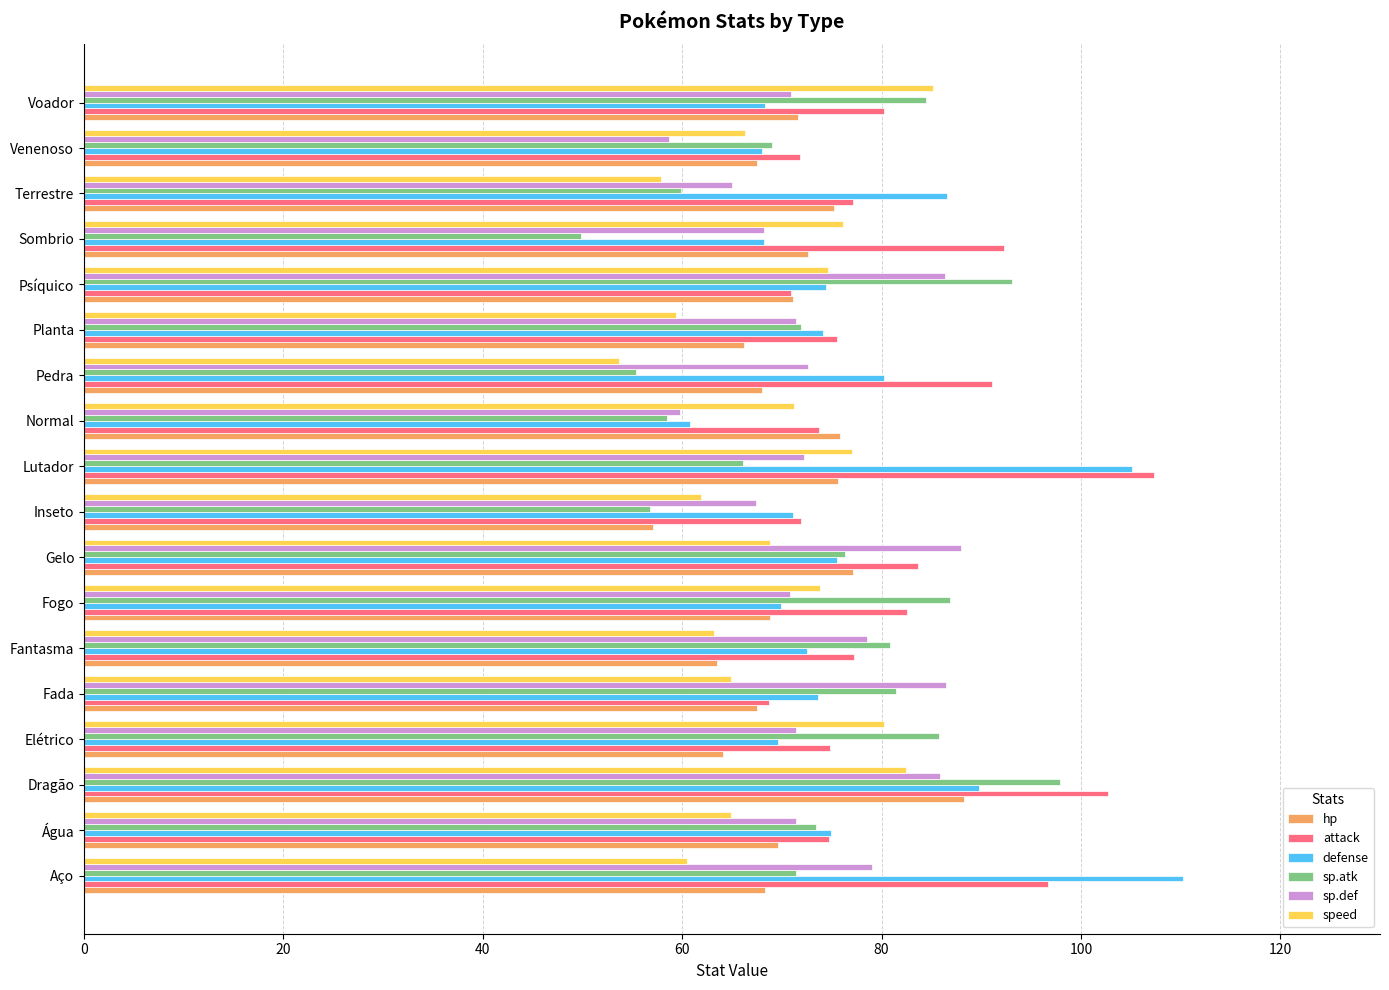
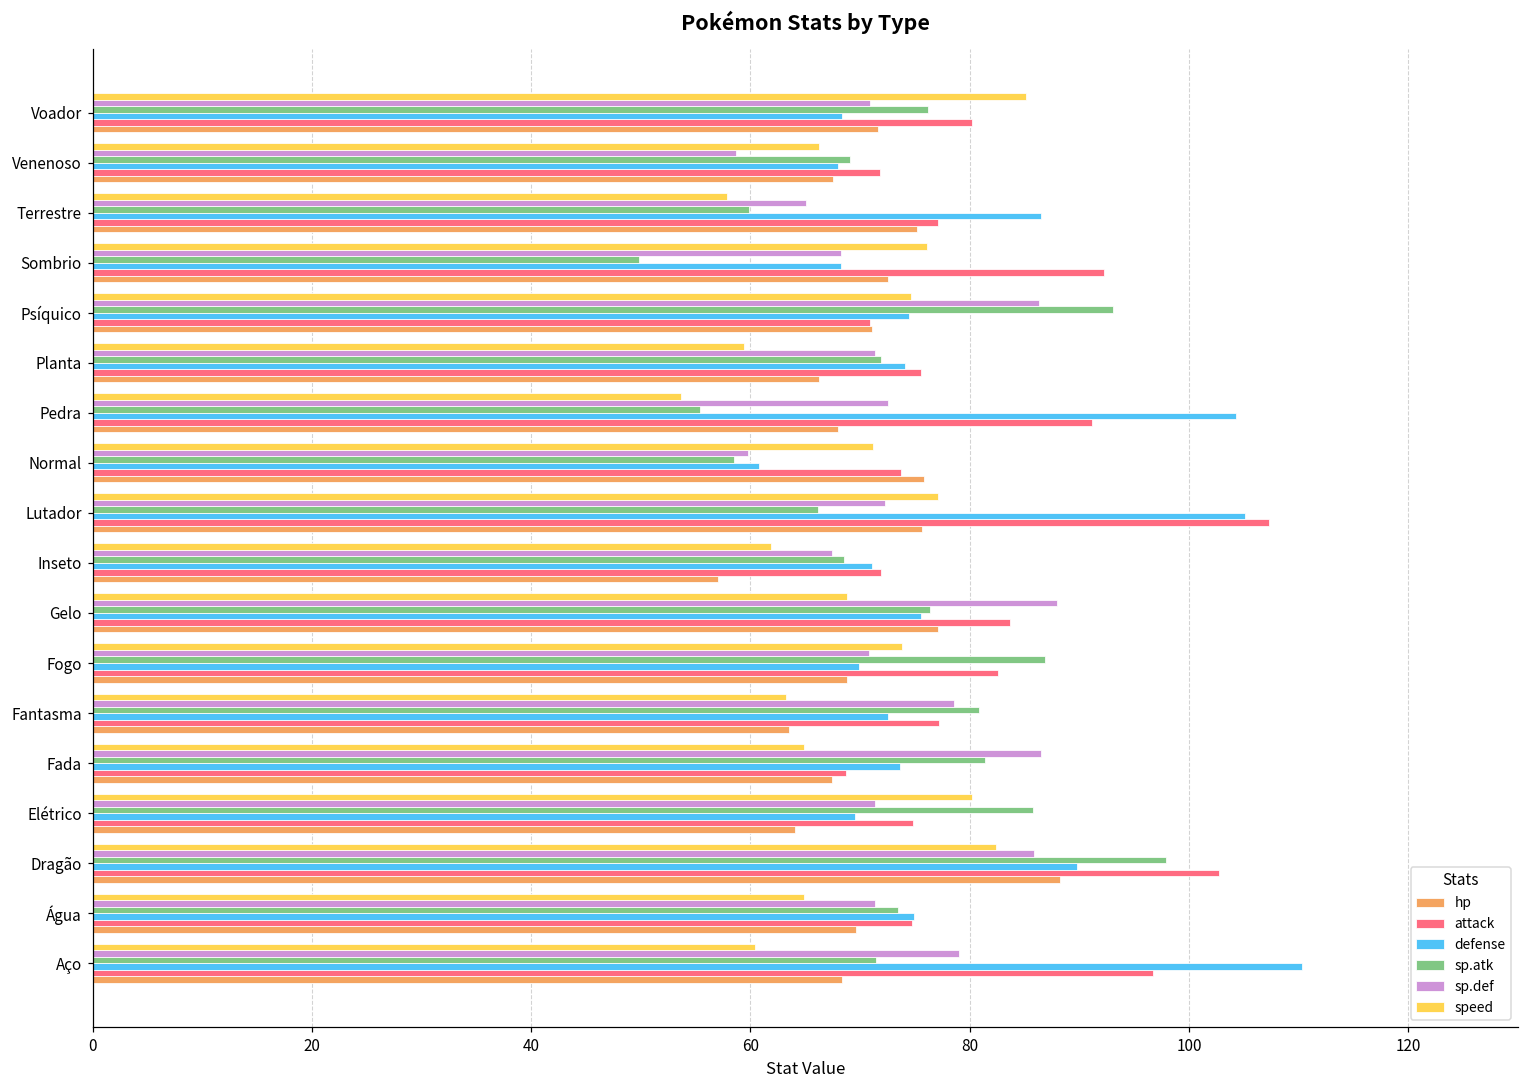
  {
    "attack": {
      "Voador": 80,
      "Venenoso": 72,
      "Terrestre": 77,
      "Sombrio": 92,
      "Psíquico": 71,
      "Planta": 76,
      "Pedra": 91,
      "Normal": 74,
      "Lutador": 107,
      "Inseto": 72,
      "Gelo": 84,
      "Fogo": 83,
      "Fantasma": 77,
      "Fada": 69,
      "Elétrico": 75,
      "Dragão": 103,
      "Água": 75,
      "Aço": 97
    },
    "defense": {
      "Voador": 68,
      "Venenoso": 68,
      "Terrestre": 87,
      "Sombrio": 68,
      "Psíquico": 74,
      "Planta": 74,
-     "Pedra": 80,
+     "Pedra": 104,
      "Normal": 61,
      "Lutador": 105,
      "Inseto": 71,
      "Gelo": 76,
      "Fogo": 70,
      "Fantasma": 73,
      "Fada": 74,
      "Elétrico": 70,
      "Dragão": 90,
      "Água": 75,
      "Aço": 110
    },
    "sp.atk": {
-     "Voador": 84,
+     "Voador": 76,
      "Venenoso": 69,
      "Terrestre": 60,
      "Sombrio": 50,
      "Psíquico": 93,
      "Planta": 72,
      "Pedra": 55,
      "Normal": 59,
      "Lutador": 66,
-     "Inseto": 57,
+     "Inseto": 69,
      "Gelo": 76,
      "Fogo": 87,
      "Fantasma": 81,
      "Fada": 81,
      "Elétrico": 86,
      "Dragão": 98,
      "Água": 73,
      "Aço": 71
    },
    "sp.def": {
      "Voador": 71,
      "Venenoso": 59,
      "Terrestre": 65,
      "Sombrio": 68,
      "Psíquico": 86,
      "Planta": 71,
      "Pedra": 73,
      "Normal": 60,
      "Lutador": 72,
      "Inseto": 67,
      "Gelo": 88,
      "Fogo": 71,
      "Fantasma": 79,
      "Fada": 86,
      "Elétrico": 71,
      "Dragão": 86,
      "Água": 71,
      "Aço": 79
    }
  }
